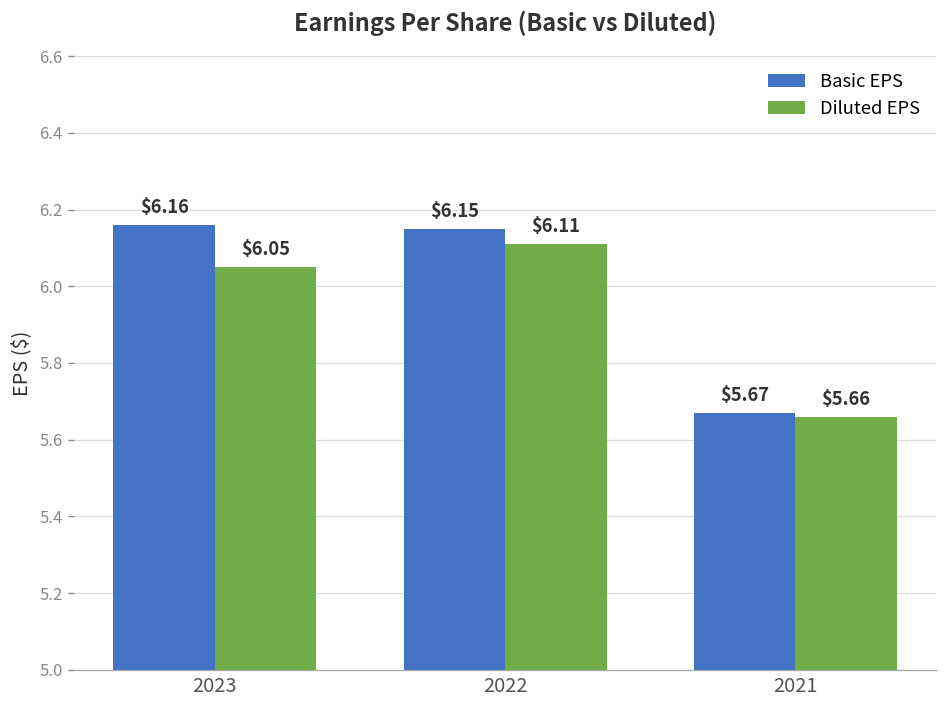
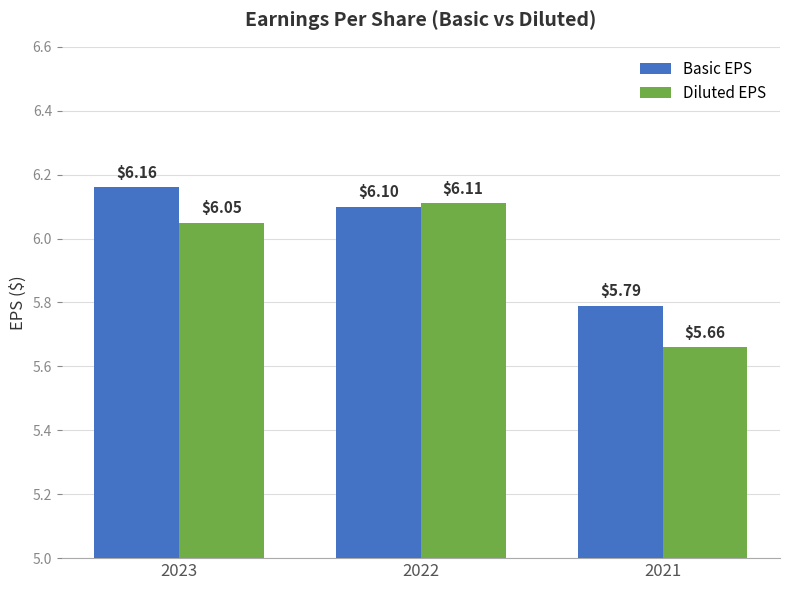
  {
    "Basic EPS": {
      "2023": "$6.16",
-     "2022": "$6.15",
-     "2021": "$5.67"
+     "2022": "$6.10",
+     "2021": "$5.79"
    },
    "Diluted EPS": {
      "2023": "$6.05",
      "2022": "$6.11",
      "2021": "$5.66"
    }
  }
